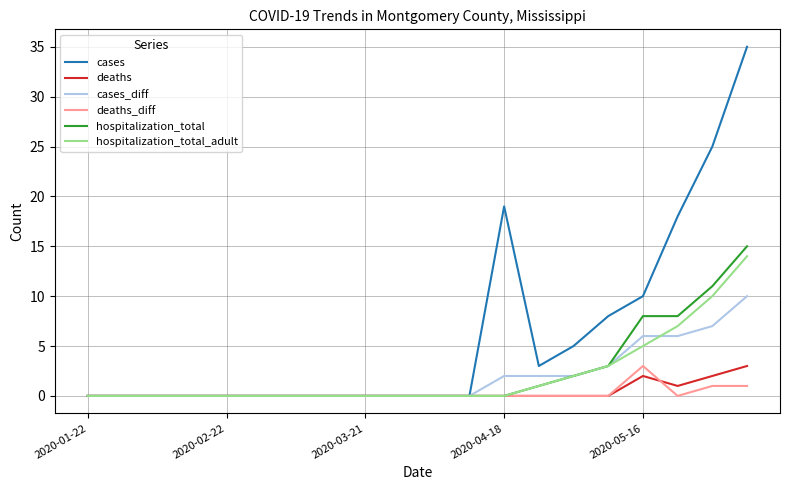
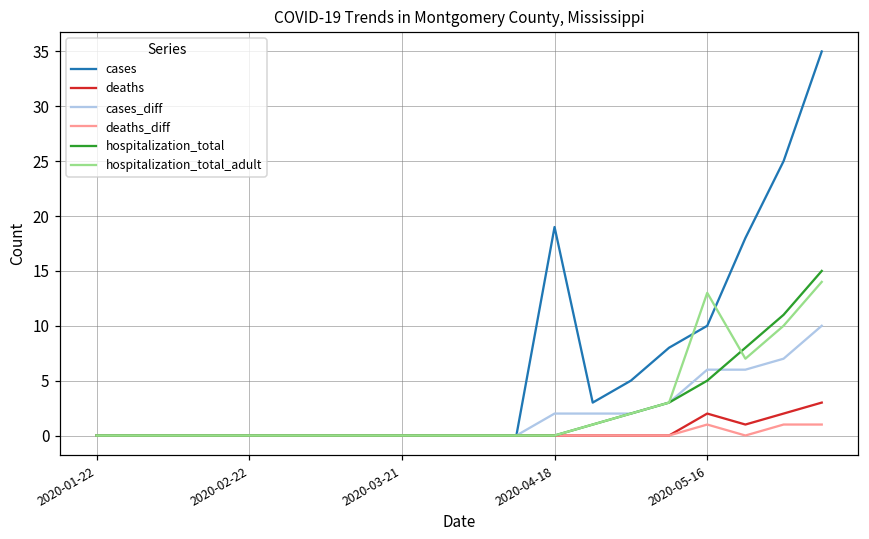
  {
    "cases": {
      "2020-04-18": 19,
      "2020-05-16": 10
    },
    "deaths": {
      "2020-05-16": 2
    },
    "cases_diff": {
      "2020-04-18": 2,
      "2020-05-16": 6
    },
    "deaths_diff": {
-     "2020-05-16": 3
+     "2020-05-16": 1
    },
    "hospitalization_total": {
-     "2020-05-16": 8
+     "2020-05-16": 5
    },
    "hospitalization_total_adult": {
-     "2020-05-16": 5
+     "2020-05-16": 13
    }
  }
